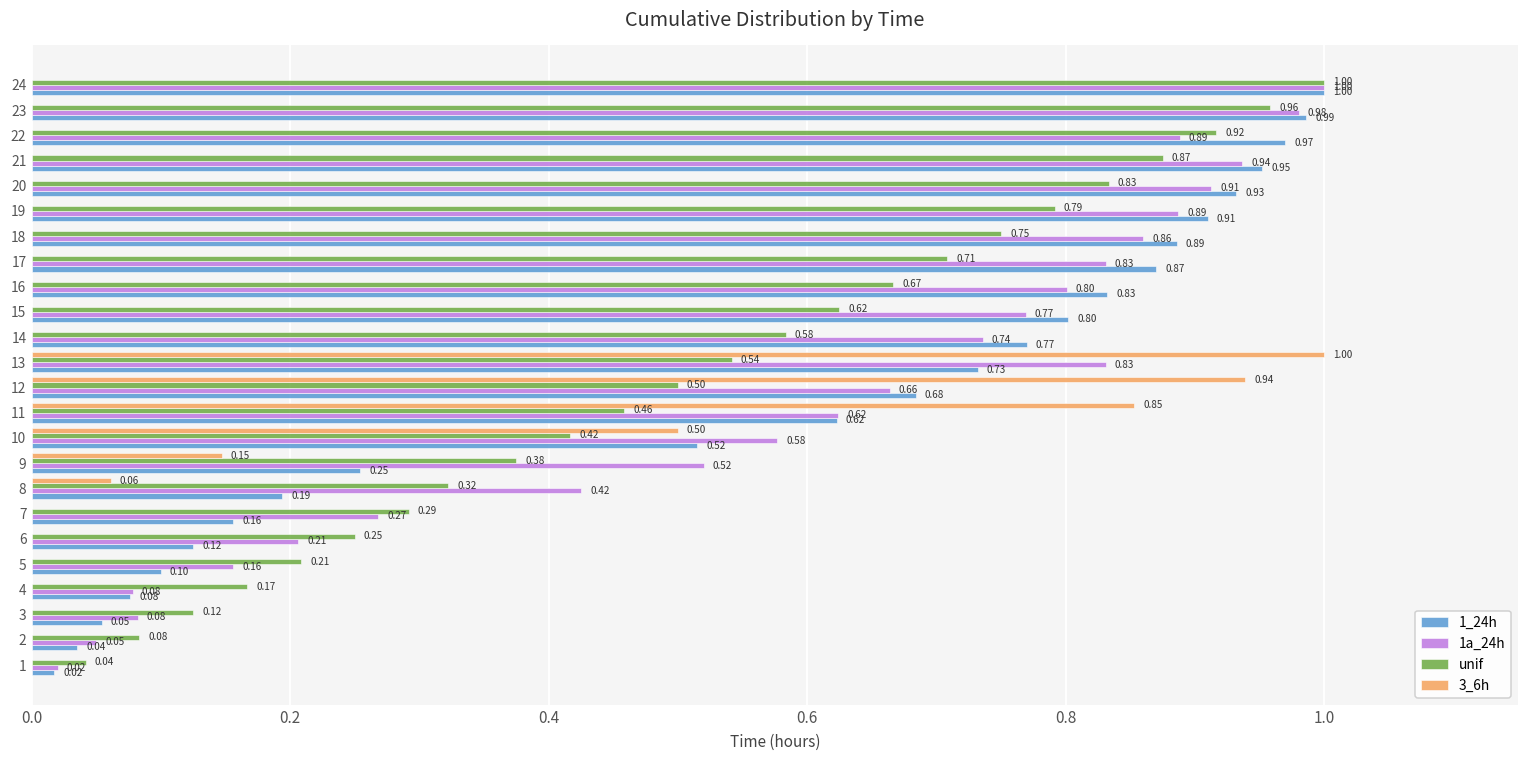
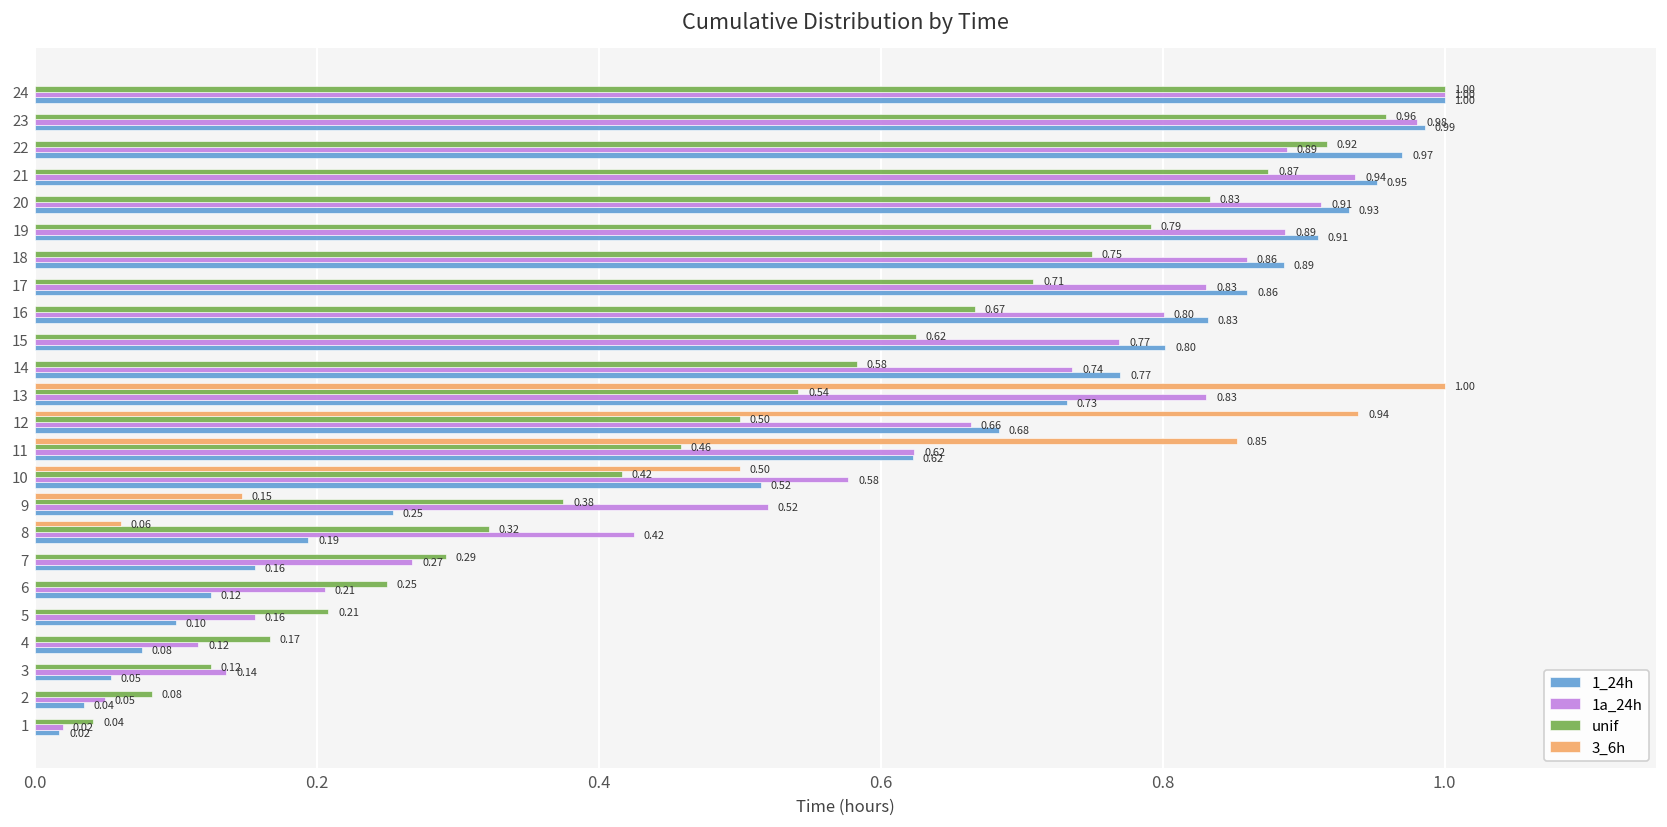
  {
    "1_24h": {
      "22": 0.97,
      "21": 0.95,
      "20": 0.93,
      "19": 0.91,
      "18": 0.89,
-     "17": 0.87,
+     "17": 0.86,
      "16": 0.83,
      "15": 0.80,
      "14": 0.77,
      "13": 0.73,
      "12": 0.68,
      "10": 0.52,
      "9": 0.25,
      "8": 0.19,
      "7": 0.16,
      "6": 0.12,
      "5": 0.10,
      "3": 0.05,
      "2": 0.04
    },
    "1a_24h": {
      "22": 0.89,
      "21": 0.94,
      "20": 0.91,
      "19": 0.89,
      "18": 0.86,
      "17": 0.83,
      "16": 0.80,
      "15": 0.77,
      "14": 0.74,
      "13": 0.83,
      "12": 0.66,
      "10": 0.58,
      "9": 0.52,
      "8": 0.42,
      "7": 0.27,
      "6": 0.21,
      "5": 0.16,
-     "4": 0.08,
-     "3": 0.08,
+     "4": 0.12,
+     "3": 0.14,
      "2": 0.05
    },
    "unif": {
      "23": 0.96,
      "22": 0.92,
      "21": 0.87,
      "20": 0.83,
      "19": 0.79,
      "18": 0.75,
      "17": 0.71,
      "16": 0.67,
      "15": 0.62,
      "14": 0.58,
      "13": 0.54,
      "12": 0.50,
      "11": 0.46,
      "10": 0.42,
      "9": 0.38,
      "8": 0.32,
      "7": 0.29,
      "6": 0.25,
      "5": 0.21,
      "4": 0.17,
      "3": 0.12,
      "2": 0.08,
      "1": 0.04
    },
    "3_6h": {
      "13": 1.00,
      "12": 0.94,
      "11": 0.85,
      "10": 0.50,
      "9": 0.15,
      "8": 0.06
    }
  }
